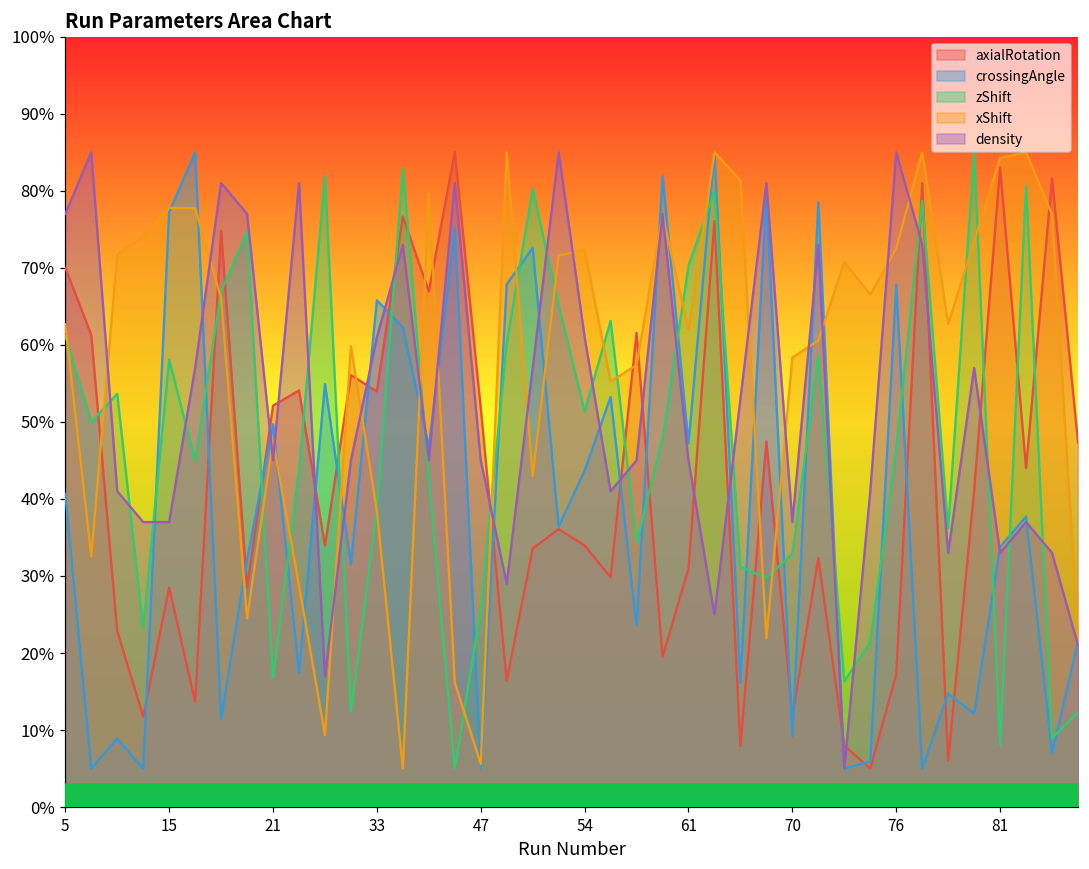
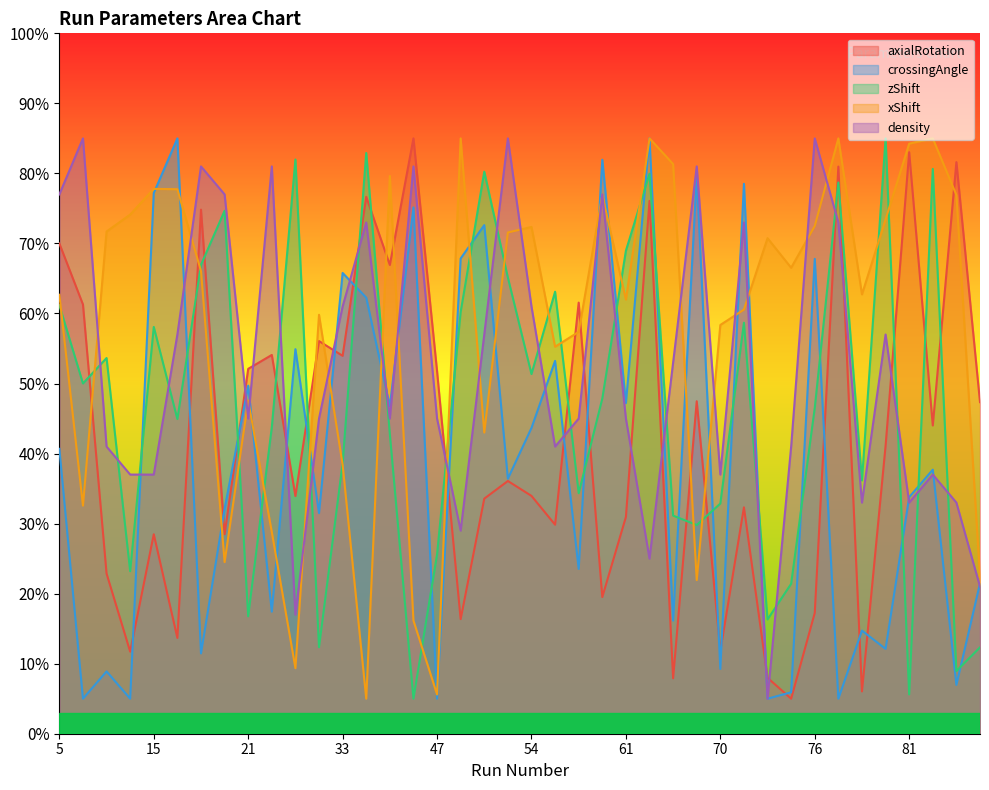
  {
    "crossingAngle": {
      "47": "5%",
      "54": "44%",
      "61": "47%",
      "70": "9%",
      "76": "68%",
      "81": "34%"
    },
    "zShift": {
      "47": "26%",
      "54": "51%",
-     "61": "70%",
+     "61": "69%",
      "70": "33%",
      "76": "47%",
-     "81": "8%"
+     "81": "6%"
    },
    "density": {
      "47": "45%",
      "54": "61%",
      "61": "45%",
      "70": "37%",
      "76": "85%",
      "81": "33%"
    }
  }
